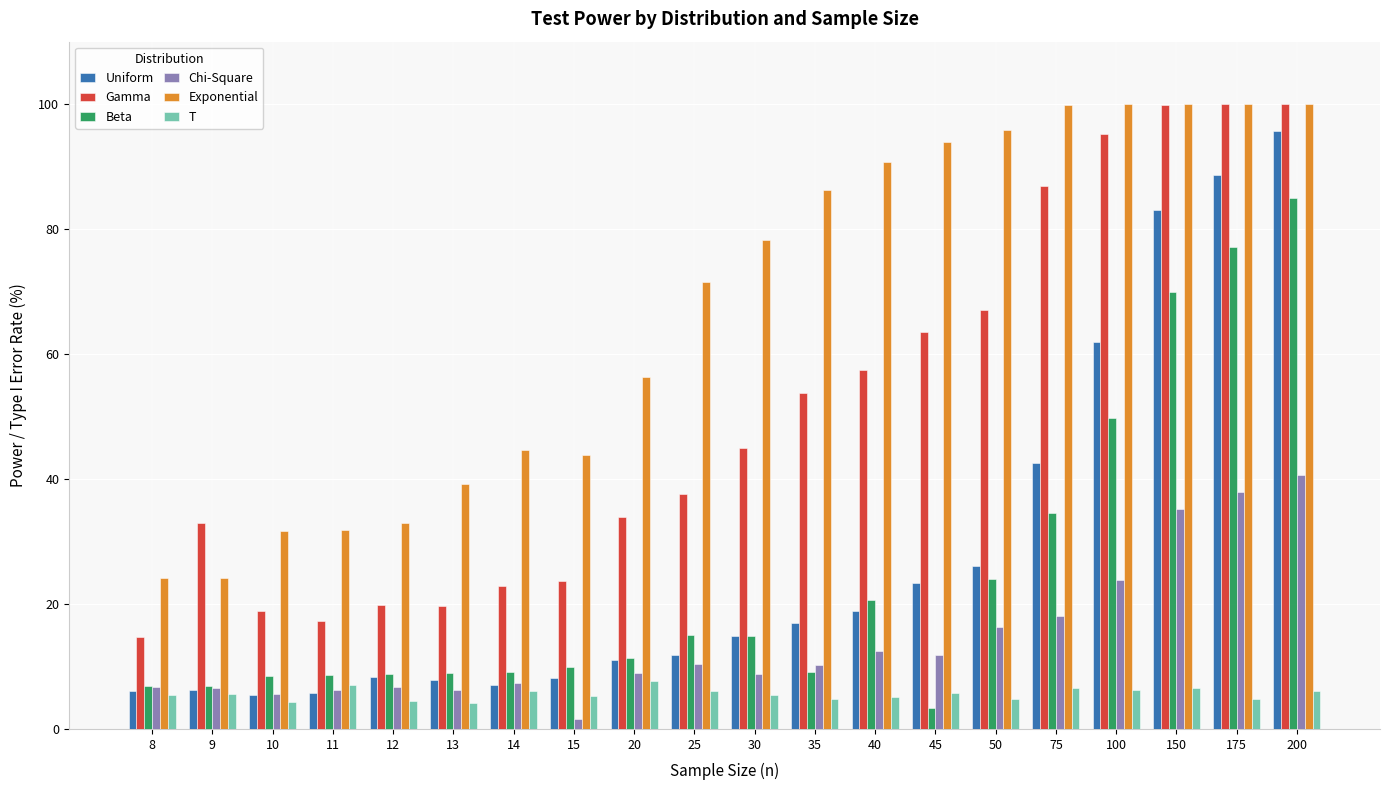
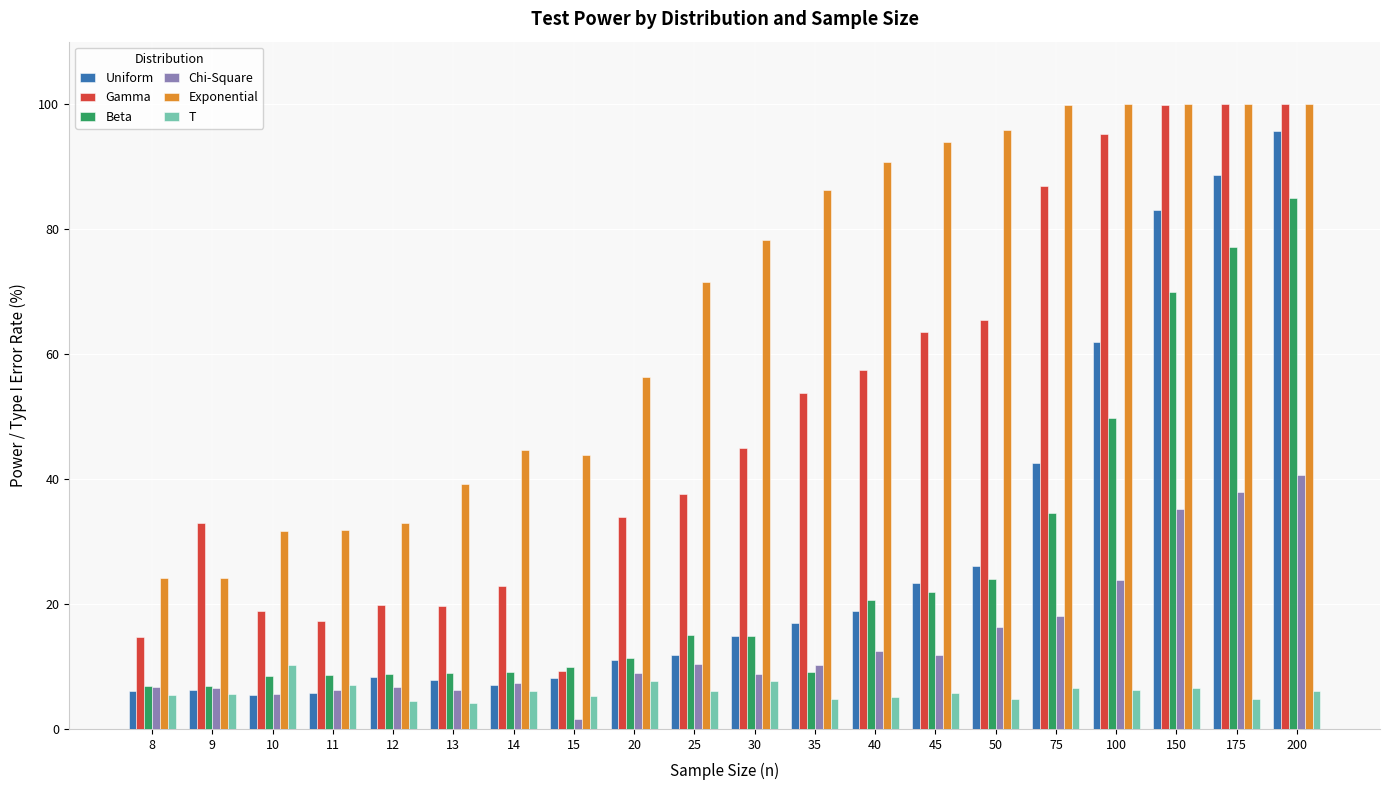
  {
    "Uniform": {
      "8": 6,
      "9": 6,
      "10": 5,
      "11": 6,
      "12": 8,
      "13": 8,
      "14": 7,
      "15": 8,
      "20": 11,
      "25": 12,
      "30": 15,
      "35": 17,
      "40": 19,
      "45": 23,
      "50": 26,
      "75": 43,
      "100": 62,
      "150": 83,
      "175": 89,
      "200": 96
    },
    "Gamma": {
      "8": 15,
      "9": 33,
      "10": 19,
      "11": 17,
      "12": 20,
      "13": 20,
      "14": 23,
-     "15": 24,
+     "15": 9,
      "20": 34,
      "25": 38,
      "30": 45,
      "35": 54,
      "40": 57,
      "45": 64,
-     "50": 67,
+     "50": 65,
      "75": 87,
      "100": 95,
      "150": 100,
      "175": 100,
      "200": 100
    },
    "Beta": {
      "8": 7,
      "9": 7,
      "10": 8,
      "11": 9,
      "12": 9,
      "13": 9,
      "14": 9,
      "15": 10,
      "20": 11,
      "25": 15,
      "30": 15,
      "35": 9,
      "40": 21,
-     "45": 3,
+     "45": 22,
      "50": 24,
      "75": 35,
      "100": 50,
      "150": 70,
      "175": 77,
      "200": 85
    },
    "Chi-Square": {
      "8": 7,
      "9": 7,
      "10": 6,
      "11": 6,
      "12": 7,
      "13": 6,
      "14": 7,
      "15": 2,
      "20": 9,
      "25": 10,
      "30": 9,
      "35": 10,
      "40": 13,
      "45": 12,
      "50": 16,
      "75": 18,
      "100": 24,
      "150": 35,
      "175": 38,
      "200": 41
    },
    "Exponential": {
      "8": 24,
      "9": 24,
      "10": 32,
      "11": 32,
      "12": 33,
      "13": 39,
      "14": 45,
      "15": 44,
      "20": 56,
      "25": 72,
      "30": 78,
      "35": 86,
      "40": 91,
      "45": 94,
      "50": 96,
      "75": 100,
      "100": 100,
      "150": 100,
      "175": 100,
      "200": 100
    },
    "T": {
      "8": 5,
      "9": 6,
-     "10": 4,
+     "10": 10,
      "11": 7,
      "12": 4,
      "13": 4,
      "14": 6,
      "15": 5,
      "20": 8,
      "25": 6,
-     "30": 6,
+     "30": 8,
      "35": 5,
      "40": 5,
      "45": 6,
      "50": 5,
      "75": 7,
      "100": 6,
      "150": 7,
      "175": 5,
      "200": 6
    }
  }
